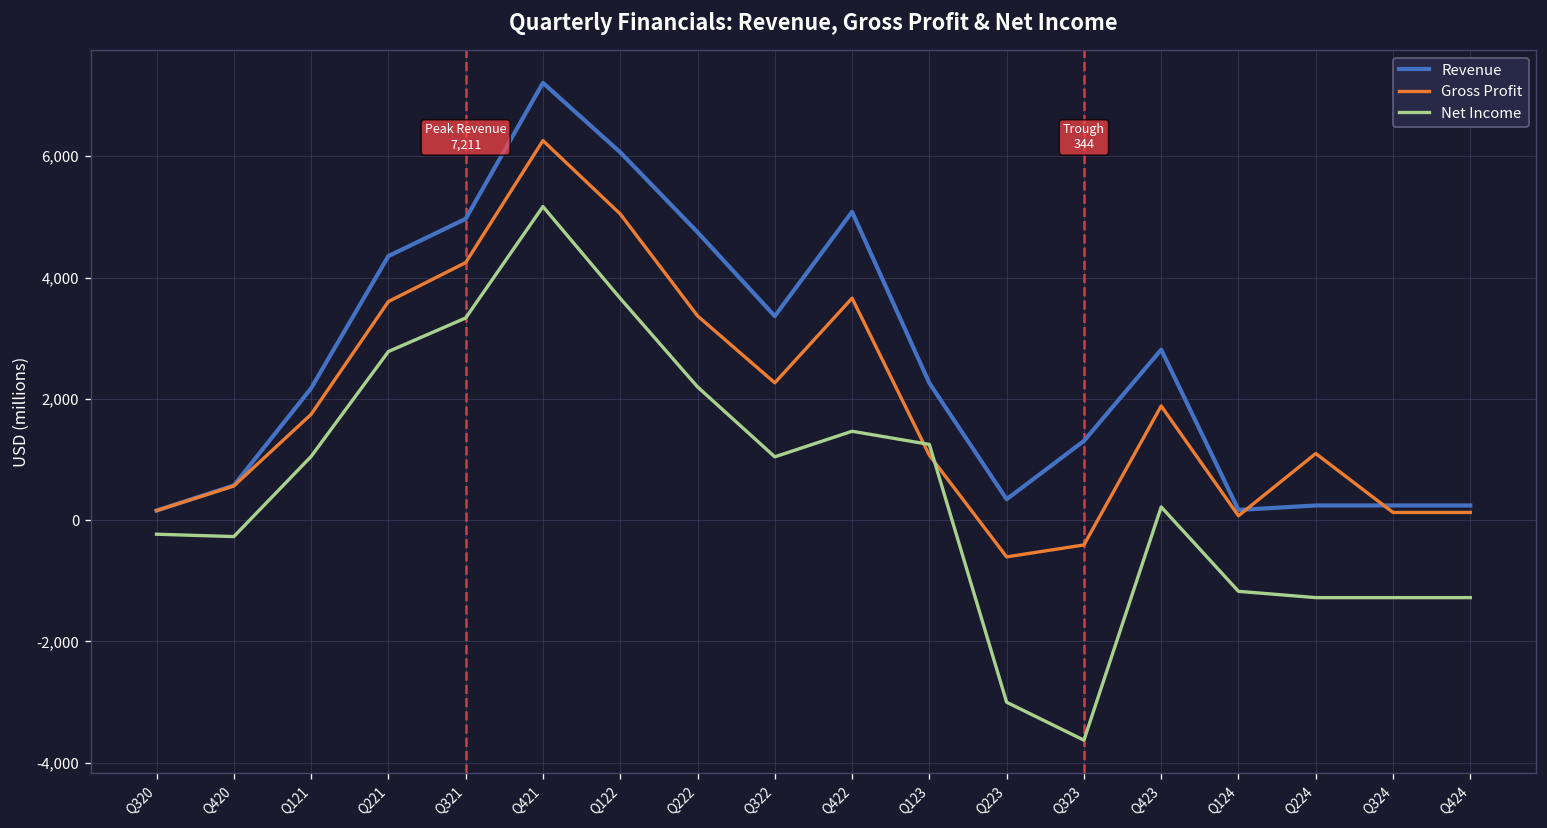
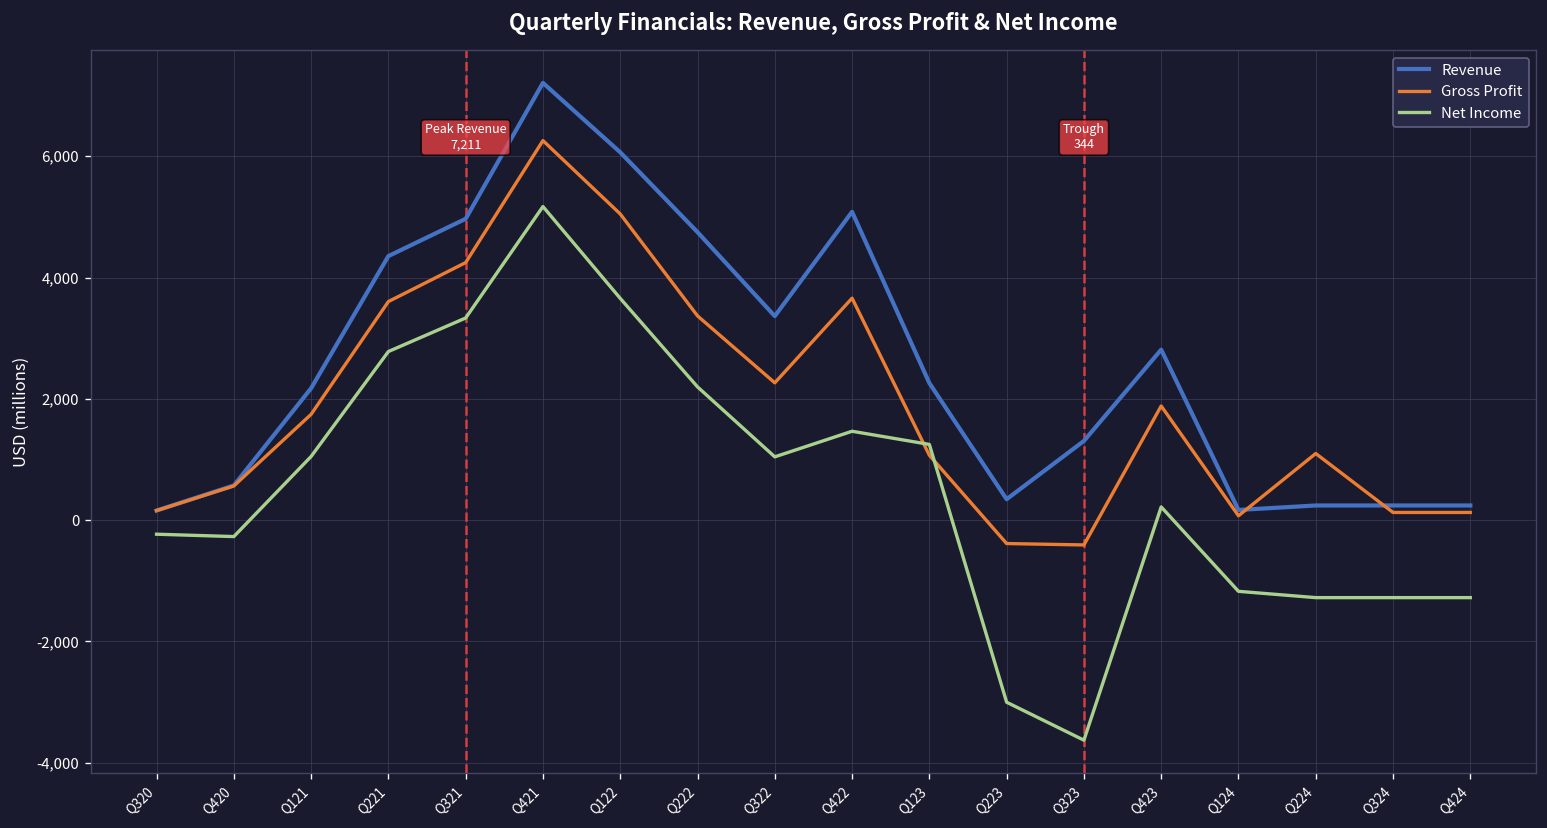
  {
    "Revenue": {
      "Q121": "2,200",
      "Q221": "4,400",
      "Q321": "5,000",
      "Q421": "7,200",
      "Q122": "6,100",
      "Q222": "4,700",
      "Q322": "3,400",
      "Q422": "5,100",
      "Q123": "2,300",
      "Q223": "300",
      "Q323": "1,300",
      "Q423": "2,800",
      "Q124": "200",
      "Q224": "200",
      "Q324": "200",
      "Q424": "200"
    },
    "Gross Profit": {
      "Q121": "1,700",
      "Q221": "3,600",
      "Q321": "4,200",
      "Q421": "6,300",
      "Q122": "5,000",
      "Q222": "3,400",
      "Q322": "2,300",
      "Q422": "3,700",
      "Q123": "1,100",
-     "Q223": "-600",
+     "Q223": "-400",
      "Q323": "-400",
      "Q423": "1,900",
      "Q124": "100",
      "Q224": "1,100",
      "Q324": "100",
      "Q424": "100"
    },
    "Net Income": {
      "Q320": "-200",
      "Q420": "-300",
      "Q121": "1,000",
      "Q221": "2,800",
      "Q321": "3,300",
      "Q421": "5,200",
      "Q122": "3,700",
      "Q222": "2,200",
      "Q322": "1,000",
      "Q422": "1,500",
      "Q123": "1,200",
      "Q223": "-3,000",
      "Q323": "-3,600",
      "Q423": "200",
      "Q124": "-1,200",
      "Q224": "-1,300",
      "Q324": "-1,300",
      "Q424": "-1,300"
    }
  }
